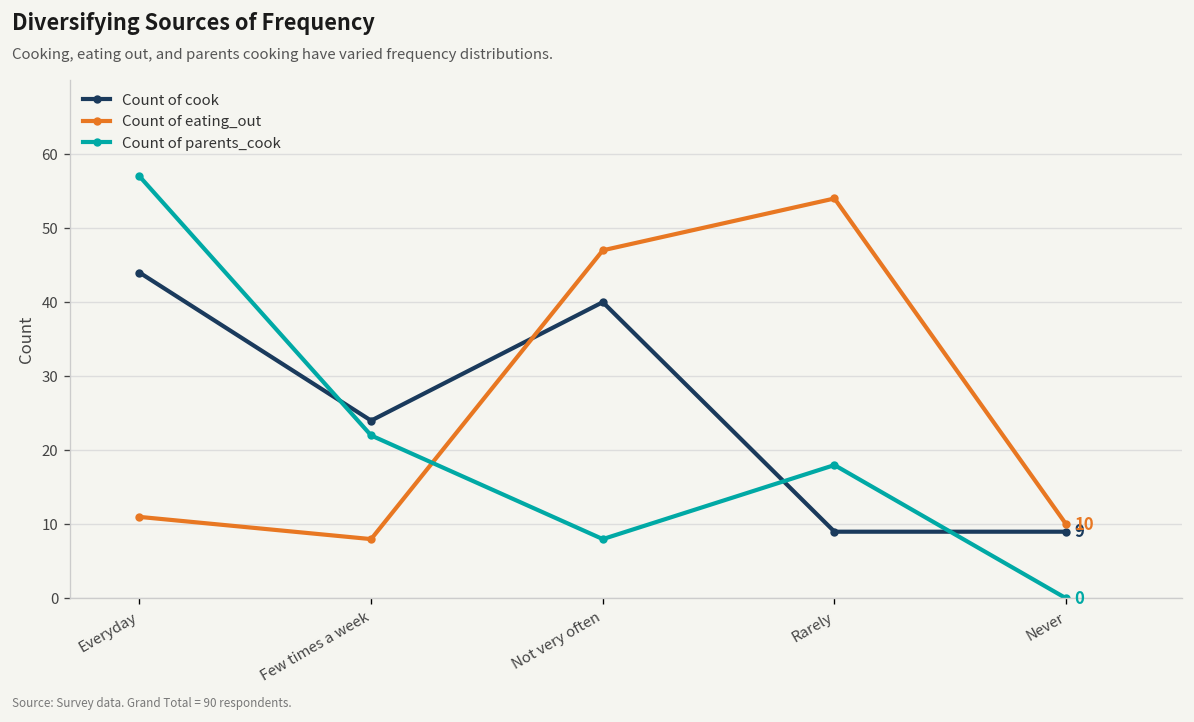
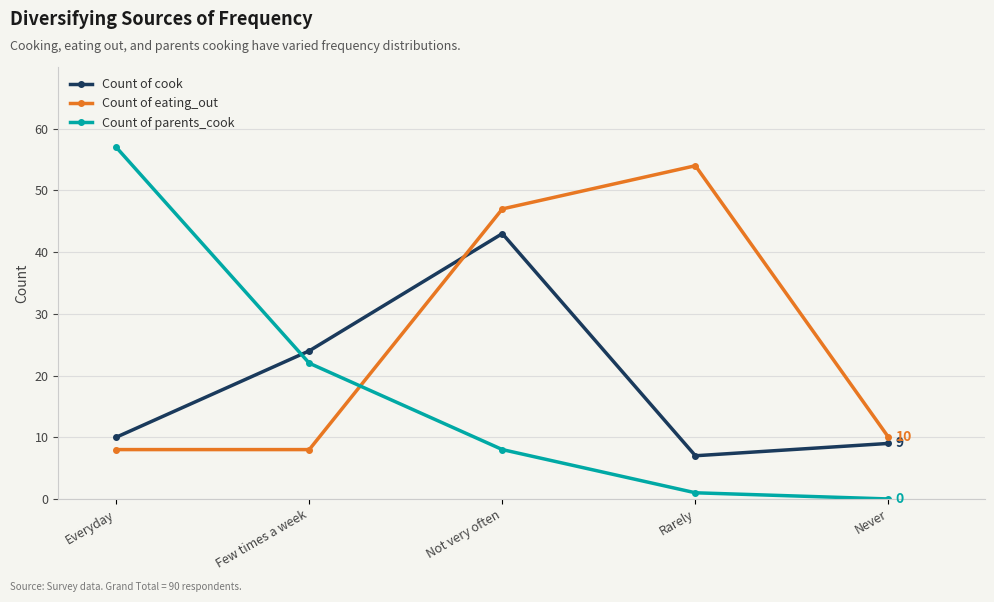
  {
    "Count of cook": {
-     "Everyday": 44,
+     "Everyday": 10,
      "Few times a week": 24,
-     "Not very often": 40,
-     "Rarely": 9
+     "Not very often": 43,
+     "Rarely": 7
    },
    "Count of eating_out": {
-     "Everyday": 11,
+     "Everyday": 8,
      "Few times a week": 8,
      "Not very often": 47,
      "Rarely": 54
    },
    "Count of parents_cook": {
      "Everyday": 57,
      "Few times a week": 22,
      "Not very often": 8,
-     "Rarely": 18
+     "Rarely": 1
    }
  }
